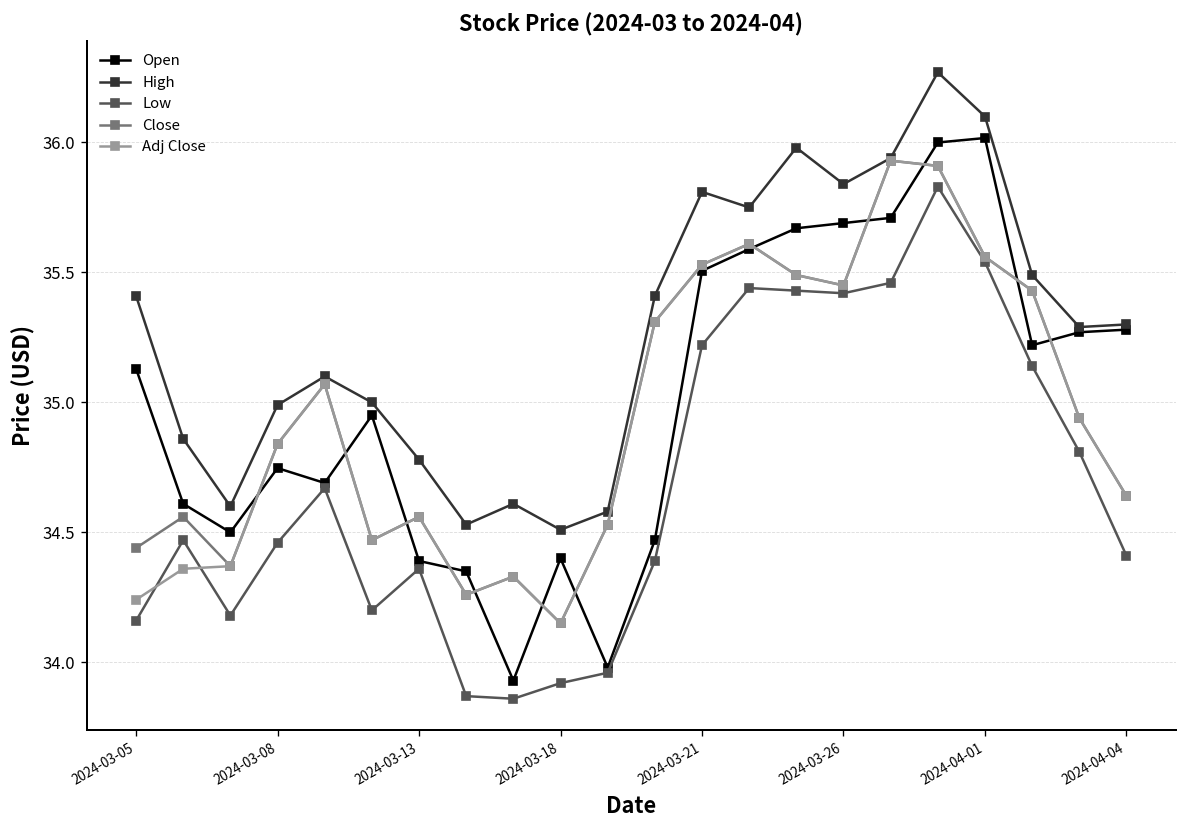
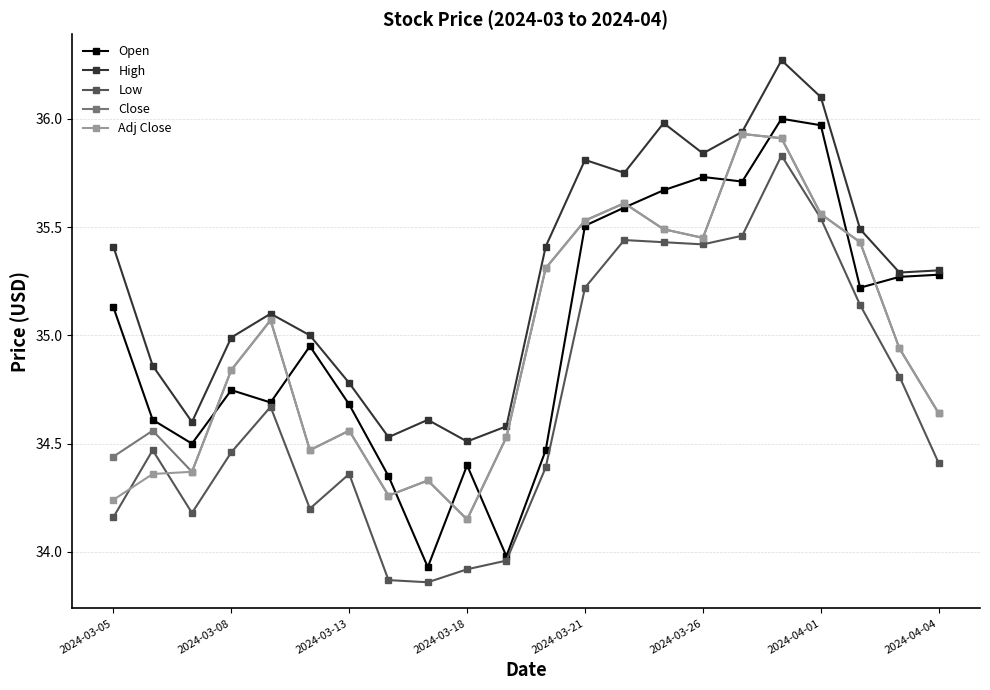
  {
    "Open": {
      "2024-03-05": 35.13,
      "2024-03-08": 34.75,
-     "2024-03-13": 34.39,
+     "2024-03-13": 34.68,
      "2024-03-18": 34.40,
      "2024-03-21": 35.51,
-     "2024-03-26": 35.69,
-     "2024-04-01": 36.02,
+     "2024-03-26": 35.73,
+     "2024-04-01": 35.97,
      "2024-04-04": 35.28
    }
  }
